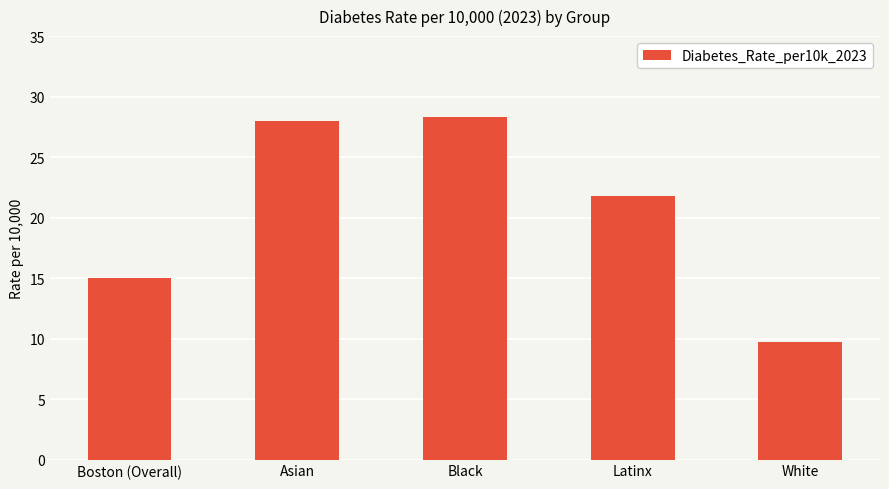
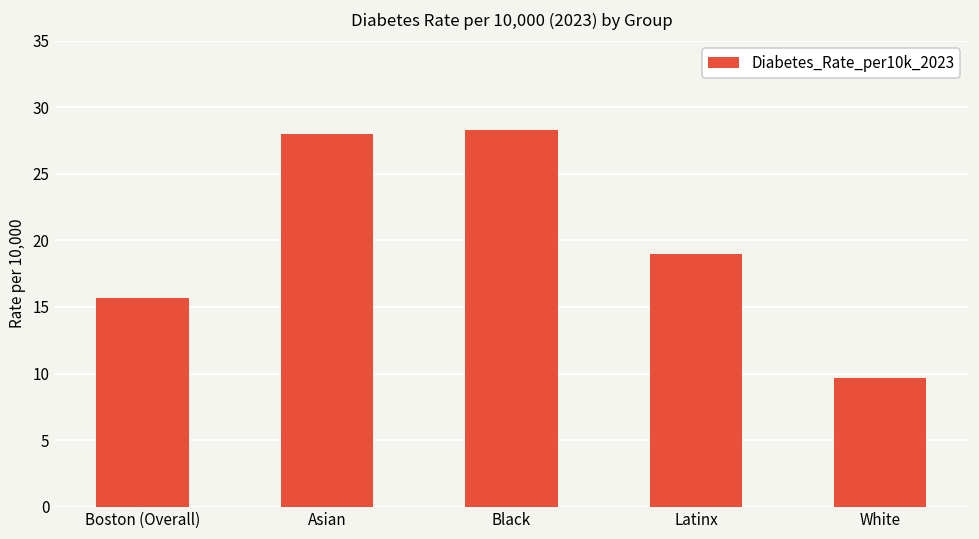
  {
-   "Boston (Overall)": 15.0,
+   "Boston (Overall)": 15.7,
    "Asian": 28.0,
    "Black": 28.3,
-   "Latinx": 21.8,
+   "Latinx": 19.0,
    "White": 9.7
  }
